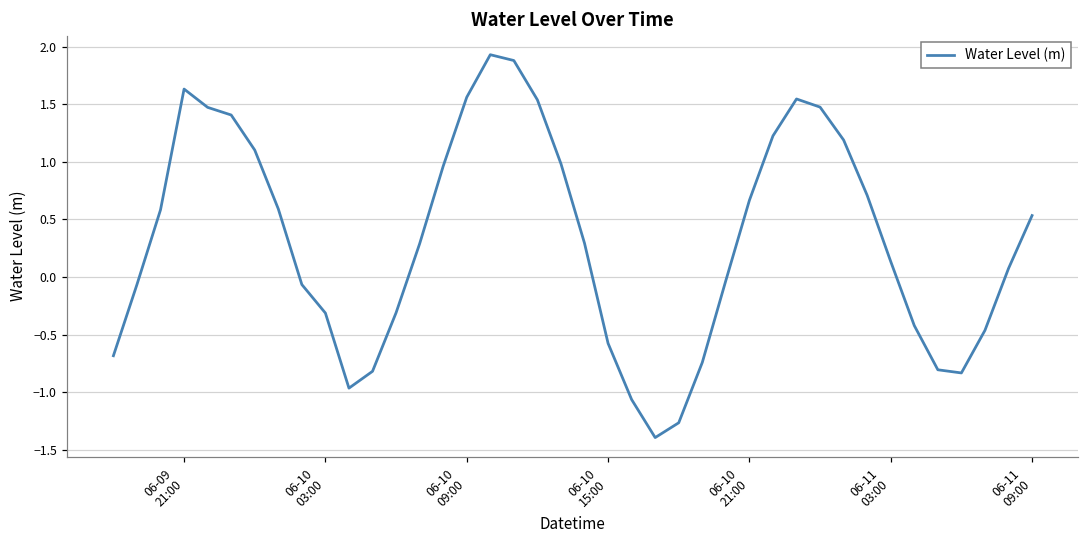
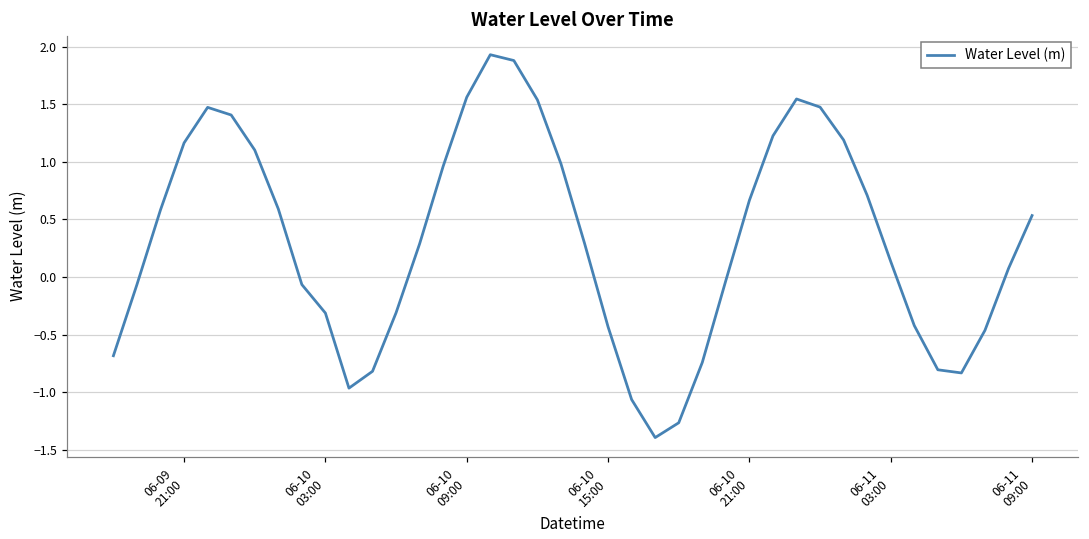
  {
-   "06-09 21:00": 1.63,
+   "06-09 21:00": 1.16,
    "06-10 03:00": -0.31,
    "06-10 09:00": 1.56,
-   "06-10 15:00": -0.57,
+   "06-10 15:00": -0.43,
    "06-10 21:00": 0.67,
    "06-11 03:00": 0.14,
    "06-11 09:00": 0.53
  }
